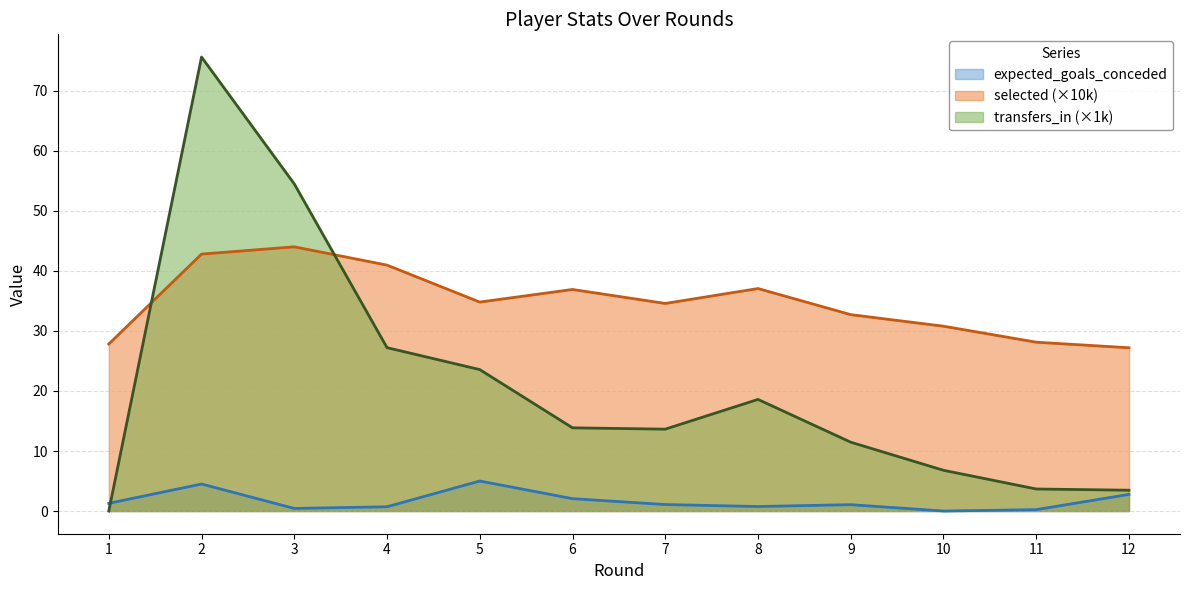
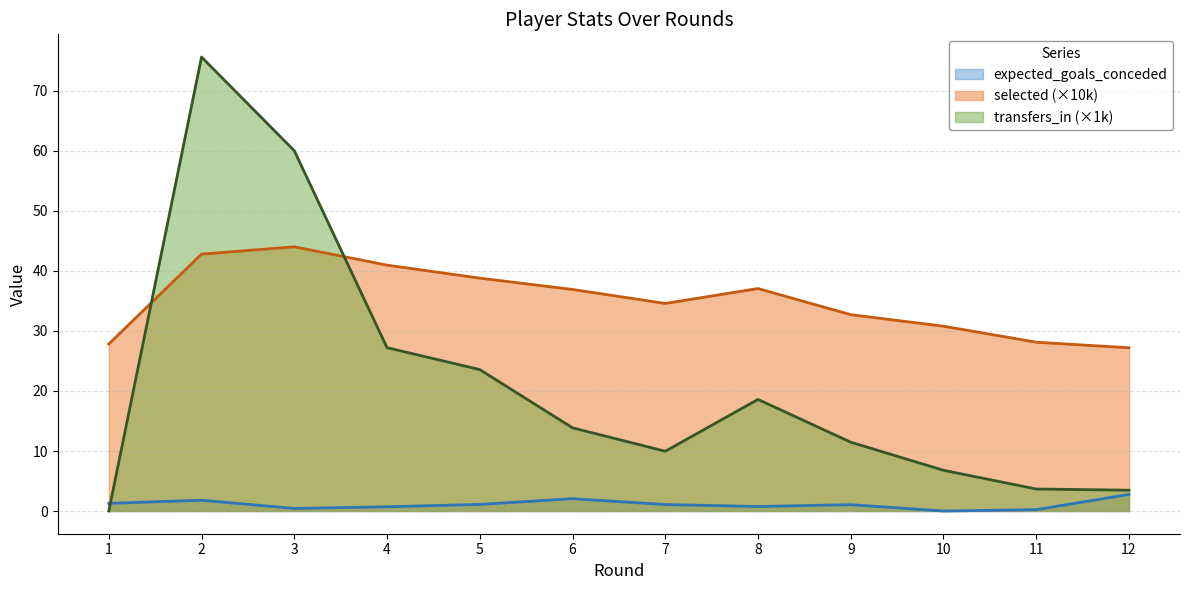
  {
    "expected_goals_conceded": {
      "1": 1,
-     "2": 5,
+     "2": 2,
      "3": 0,
      "4": 1,
-     "5": 5,
+     "5": 1,
      "6": 2,
      "7": 1,
      "8": 1,
      "9": 1,
      "10": 0,
      "11": 0,
      "12": 3
    },
    "selected (×10k)": {
      "1": 28,
      "2": 43,
      "3": 44,
      "4": 41,
-     "5": 35,
+     "5": 39,
      "6": 37,
      "7": 35,
      "8": 37,
      "9": 33,
      "10": 31,
      "11": 28,
      "12": 27
    },
    "transfers_in (×1k)": {
      "1": 0,
      "2": 76,
-     "3": 55,
+     "3": 60,
      "4": 27,
      "5": 24,
      "6": 14,
-     "7": 14,
+     "7": 10,
      "8": 19,
      "9": 11,
      "10": 7,
      "11": 4,
      "12": 3
    }
  }
